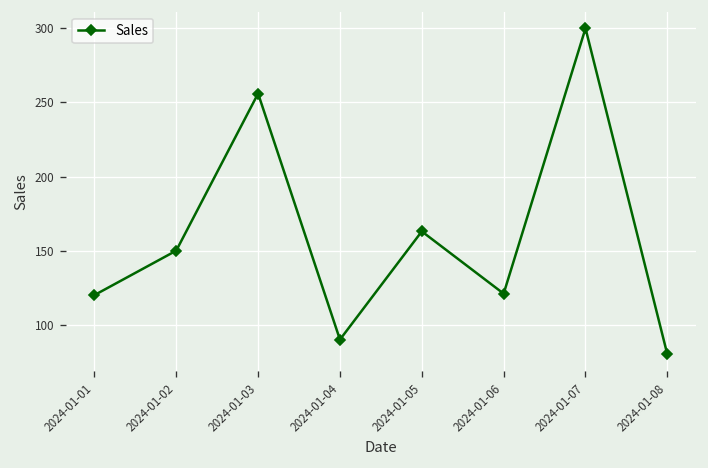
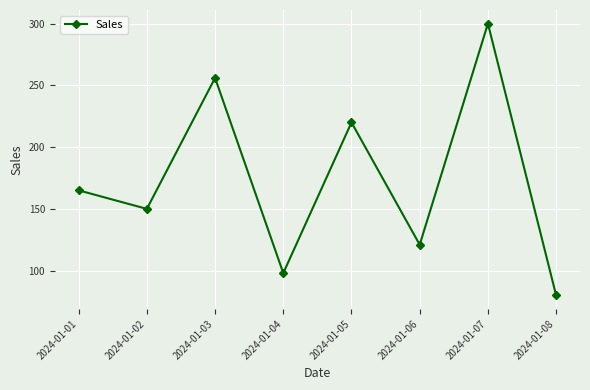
  {
-   "2024-01-01": 120,
+   "2024-01-01": 165,
    "2024-01-02": 150,
    "2024-01-03": 256,
-   "2024-01-04": 90,
-   "2024-01-05": 163,
+   "2024-01-04": 98,
+   "2024-01-05": 220,
    "2024-01-06": 121,
    "2024-01-07": 300,
    "2024-01-08": 80
  }
